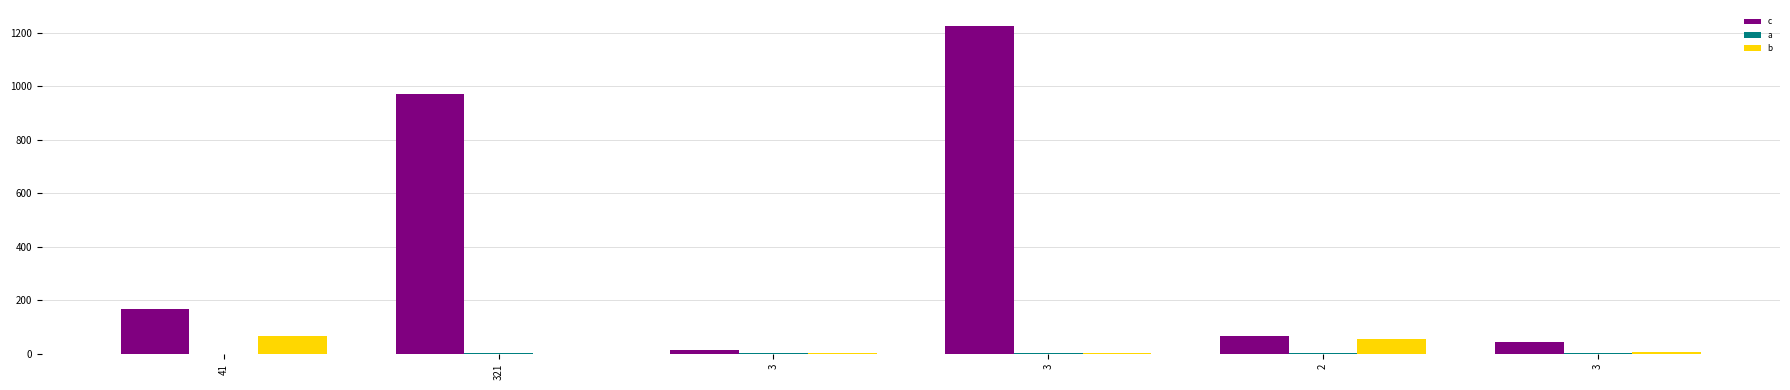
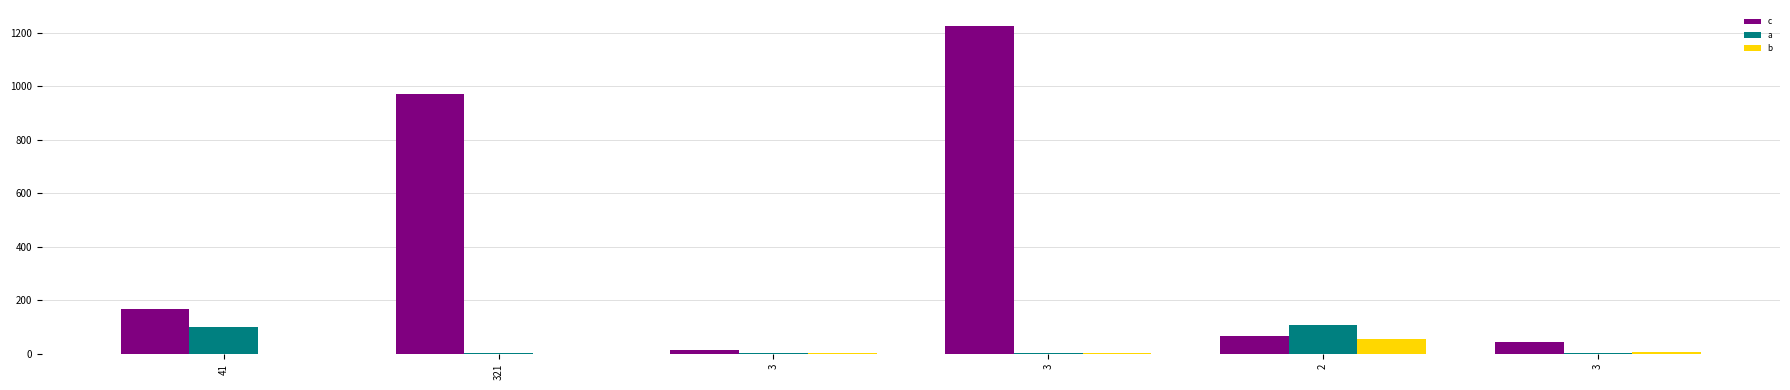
  {
    "c": {
      "41": 170,
      "321": 970,
      "2": 70
    },
    "a": {
-     "41": 0,
-     "2": 10
+     "41": 100,
+     "2": 110
    },
    "b": {
-     "41": 70,
+     "41": 0,
      "2": 60
    }
  }
